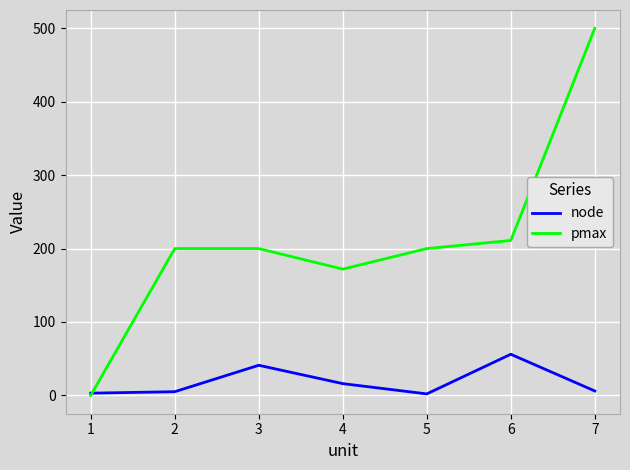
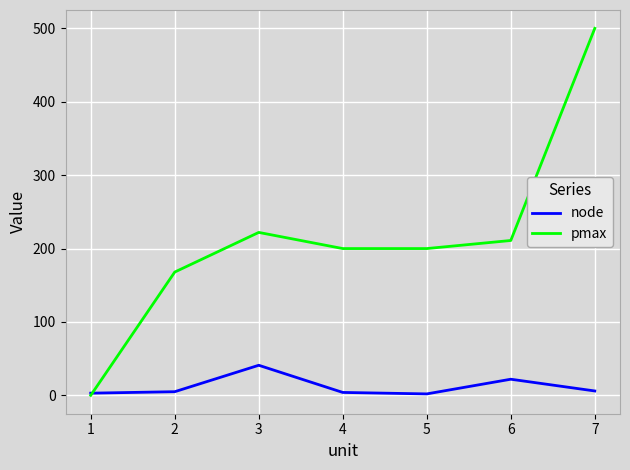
  {
    "node": {
      "2": 10,
      "3": 40,
-     "4": 20,
+     "4": 0,
      "5": 0,
-     "6": 60,
+     "6": 20,
      "7": 10
    },
    "pmax": {
-     "2": 200,
-     "3": 200,
-     "4": 170,
+     "2": 170,
+     "3": 220,
+     "4": 200,
      "5": 200,
      "6": 210,
      "7": 500
    }
  }
